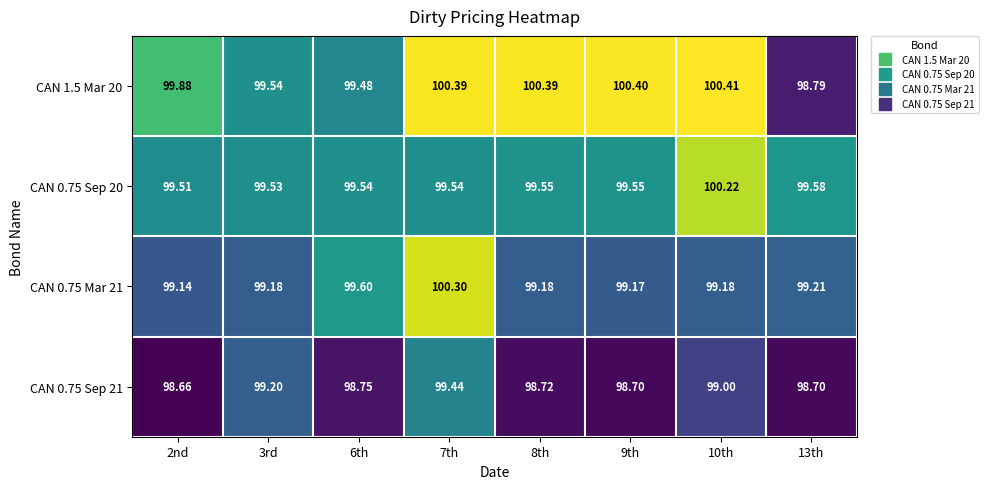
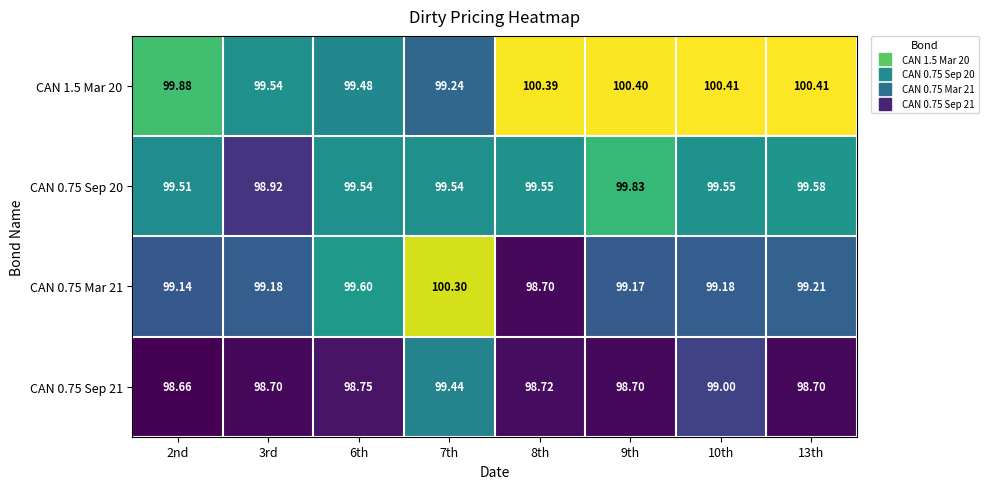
  {
    "CAN 1.5 Mar 20": {
      "2nd": 99.88,
      "3rd": 99.54,
      "6th": 99.48,
-     "7th": 100.39,
+     "7th": 99.24,
      "8th": 100.39,
      "9th": 100.40,
      "10th": 100.41,
-     "13th": 98.79
+     "13th": 100.41
    },
    "CAN 0.75 Sep 20": {
      "2nd": 99.51,
-     "3rd": 99.53,
+     "3rd": 98.92,
      "6th": 99.54,
      "7th": 99.54,
      "8th": 99.55,
-     "9th": 99.55,
-     "10th": 100.22,
+     "9th": 99.83,
+     "10th": 99.55,
      "13th": 99.58
    },
    "CAN 0.75 Mar 21": {
      "2nd": 99.14,
      "3rd": 99.18,
      "6th": 99.60,
      "7th": 100.30,
-     "8th": 99.18,
+     "8th": 98.70,
      "9th": 99.17,
      "10th": 99.18,
      "13th": 99.21
    },
    "CAN 0.75 Sep 21": {
      "2nd": 98.66,
-     "3rd": 99.20,
+     "3rd": 98.70,
      "6th": 98.75,
      "7th": 99.44,
      "8th": 98.72,
      "9th": 98.70,
      "10th": 99.00,
      "13th": 98.70
    }
  }
